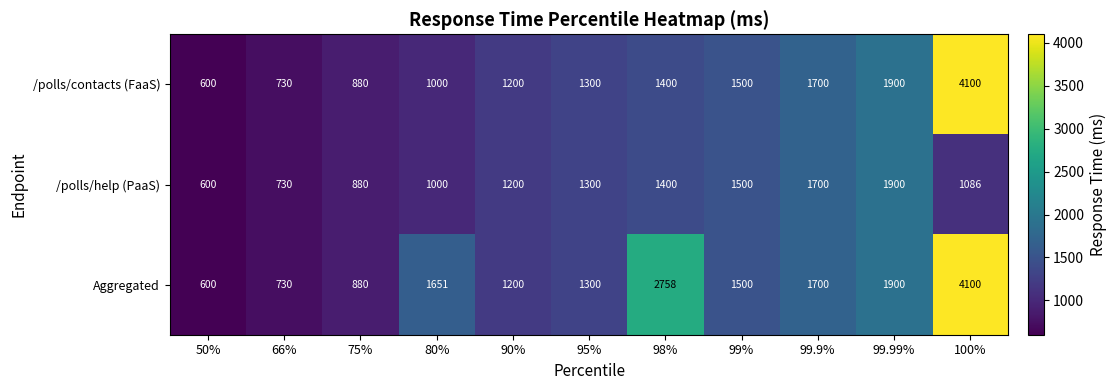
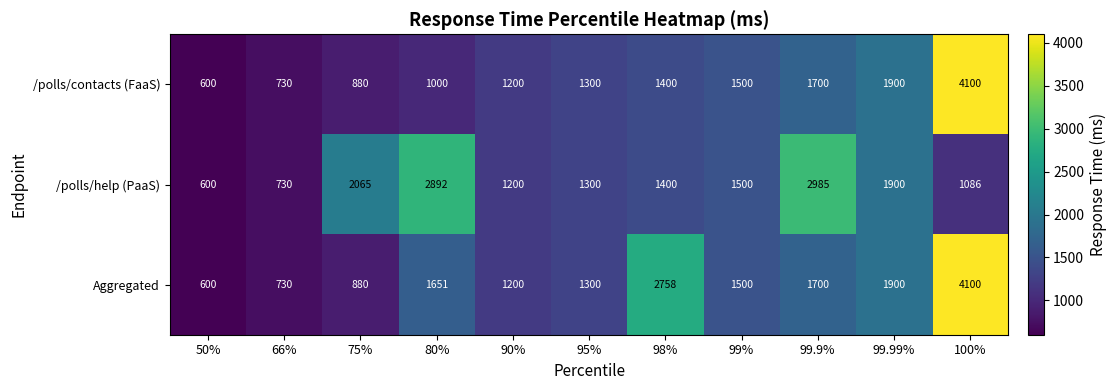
  {
    "/polls/contacts (FaaS)": {
      "50%": 600,
      "66%": 730,
      "75%": 880,
      "80%": 1000,
      "90%": 1200,
      "95%": 1300,
      "98%": 1400,
      "99%": 1500,
      "99.9%": 1700,
      "99.99%": 1900,
      "100%": 4100
    },
    "/polls/help (PaaS)": {
      "50%": 600,
      "66%": 730,
-     "75%": 880,
-     "80%": 1000,
+     "75%": 2065,
+     "80%": 2892,
      "90%": 1200,
      "95%": 1300,
      "98%": 1400,
      "99%": 1500,
-     "99.9%": 1700,
+     "99.9%": 2985,
      "99.99%": 1900,
      "100%": 1086
    },
    "Aggregated": {
      "50%": 600,
      "66%": 730,
      "75%": 880,
      "80%": 1651,
      "90%": 1200,
      "95%": 1300,
      "98%": 2758,
      "99%": 1500,
      "99.9%": 1700,
      "99.99%": 1900,
      "100%": 4100
    }
  }
